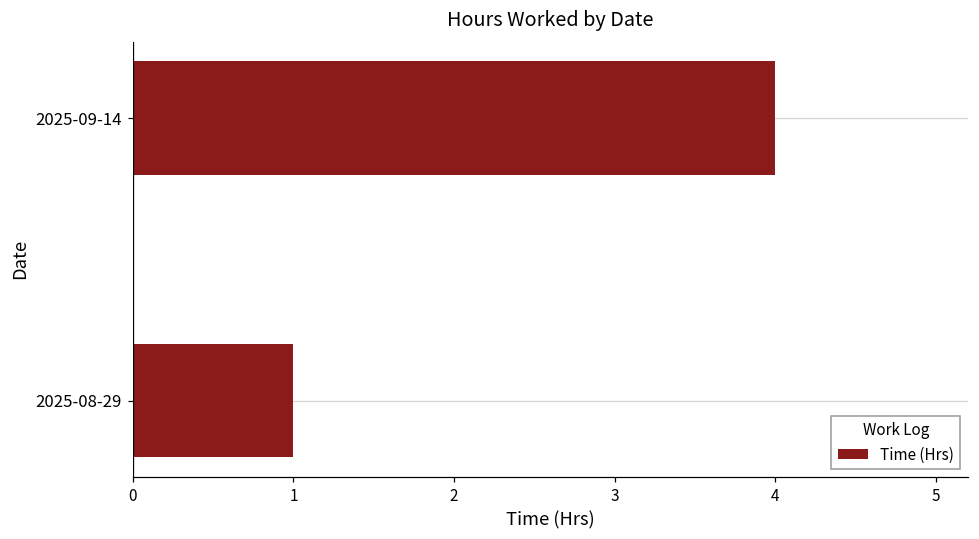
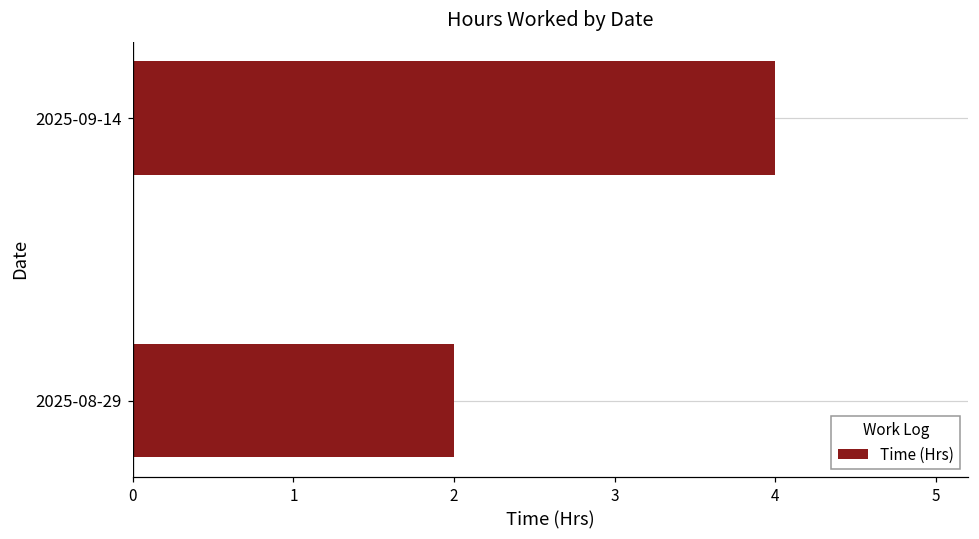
  {
    "2025-09-14": 4,
-   "2025-08-29": 1
+   "2025-08-29": 2
  }
